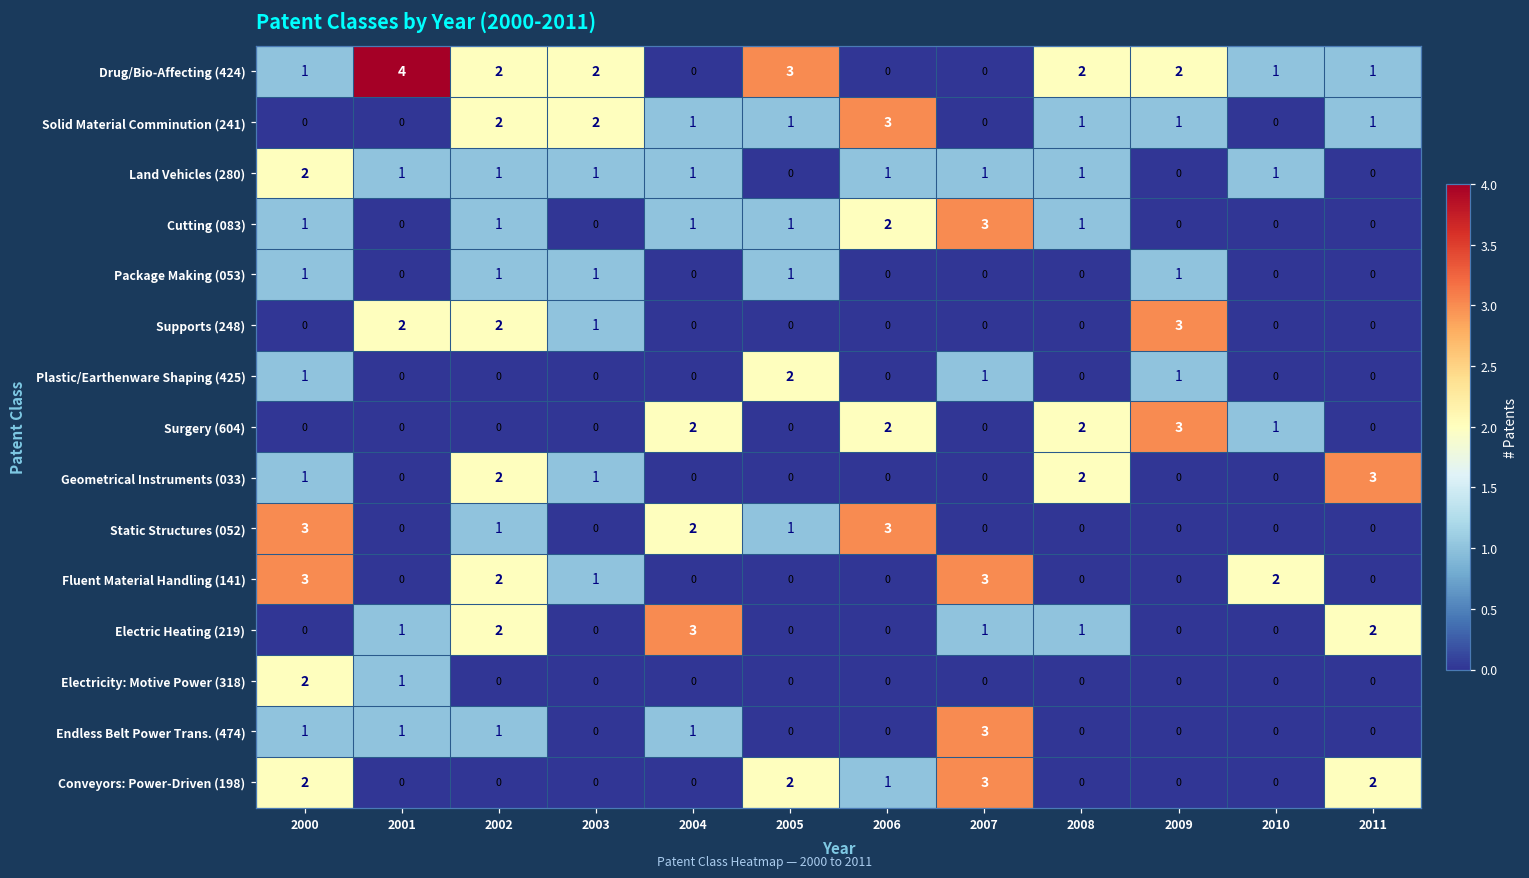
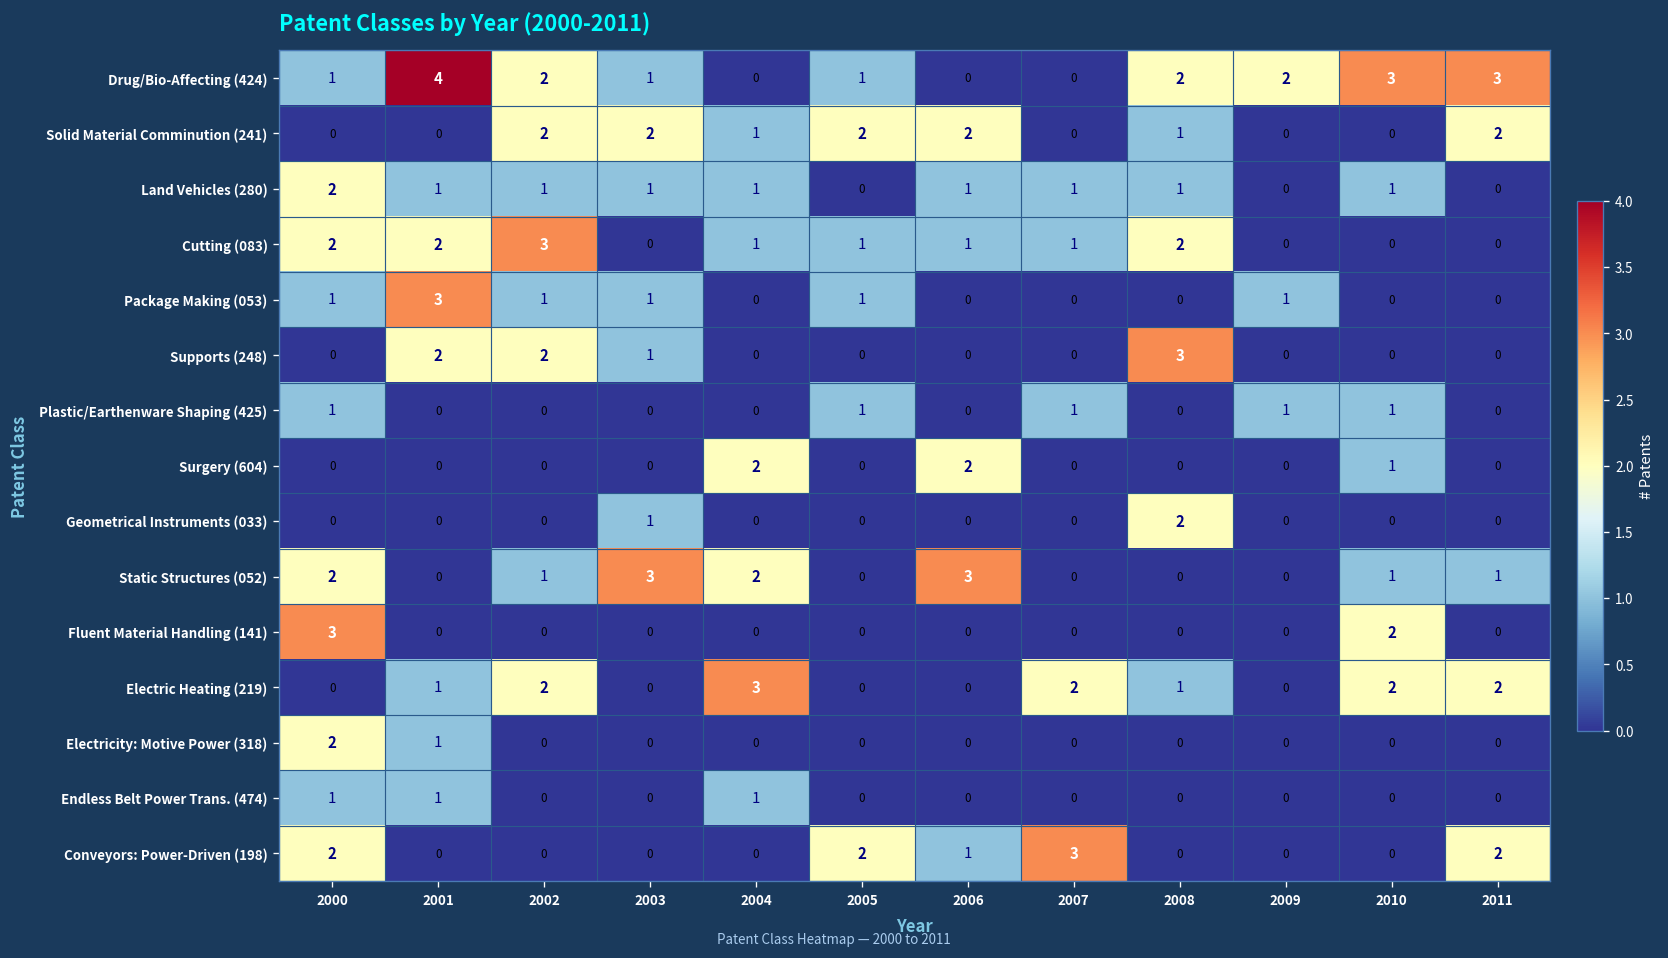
  {
    "Drug/Bio-Affecting (424)": {
      "2000": 1,
      "2001": 4,
      "2002": 2,
-     "2003": 2,
+     "2003": 1,
      "2004": 0,
-     "2005": 3,
+     "2005": 1,
      "2006": 0,
      "2007": 0,
      "2008": 2,
      "2009": 2,
-     "2010": 1,
-     "2011": 1
+     "2010": 3,
+     "2011": 3
    },
    "Solid Material Comminution (241)": {
      "2000": 0,
      "2001": 0,
      "2002": 2,
      "2003": 2,
      "2004": 1,
-     "2005": 1,
-     "2006": 3,
+     "2005": 2,
+     "2006": 2,
      "2007": 0,
      "2008": 1,
-     "2009": 1,
+     "2009": 0,
      "2010": 0,
-     "2011": 1
+     "2011": 2
    },
    "Land Vehicles (280)": {
      "2000": 2,
      "2001": 1,
      "2002": 1,
      "2003": 1,
      "2004": 1,
      "2005": 0,
      "2006": 1,
      "2007": 1,
      "2008": 1,
      "2009": 0,
      "2010": 1,
      "2011": 0
    },
    "Cutting (083)": {
-     "2000": 1,
-     "2001": 0,
-     "2002": 1,
+     "2000": 2,
+     "2001": 2,
+     "2002": 3,
      "2003": 0,
      "2004": 1,
      "2005": 1,
-     "2006": 2,
-     "2007": 3,
-     "2008": 1,
+     "2006": 1,
+     "2007": 1,
+     "2008": 2,
      "2009": 0,
      "2010": 0,
      "2011": 0
    },
    "Package Making (053)": {
      "2000": 1,
-     "2001": 0,
+     "2001": 3,
      "2002": 1,
      "2003": 1,
      "2004": 0,
      "2005": 1,
      "2006": 0,
      "2007": 0,
      "2008": 0,
      "2009": 1,
      "2010": 0,
      "2011": 0
    },
    "Supports (248)": {
      "2000": 0,
      "2001": 2,
      "2002": 2,
      "2003": 1,
      "2004": 0,
      "2005": 0,
      "2006": 0,
      "2007": 0,
-     "2008": 0,
-     "2009": 3,
+     "2008": 3,
+     "2009": 0,
      "2010": 0,
      "2011": 0
    },
    "Plastic/Earthenware Shaping (425)": {
      "2000": 1,
      "2001": 0,
      "2002": 0,
      "2003": 0,
      "2004": 0,
-     "2005": 2,
+     "2005": 1,
      "2006": 0,
      "2007": 1,
      "2008": 0,
      "2009": 1,
-     "2010": 0,
+     "2010": 1,
      "2011": 0
    },
    "Surgery (604)": {
      "2000": 0,
      "2001": 0,
      "2002": 0,
      "2003": 0,
      "2004": 2,
      "2005": 0,
      "2006": 2,
      "2007": 0,
-     "2008": 2,
-     "2009": 3,
+     "2008": 0,
+     "2009": 0,
      "2010": 1,
      "2011": 0
    },
    "Geometrical Instruments (033)": {
-     "2000": 1,
+     "2000": 0,
      "2001": 0,
-     "2002": 2,
+     "2002": 0,
      "2003": 1,
      "2004": 0,
      "2005": 0,
      "2006": 0,
      "2007": 0,
      "2008": 2,
      "2009": 0,
      "2010": 0,
-     "2011": 3
+     "2011": 0
    },
    "Static Structures (052)": {
-     "2000": 3,
+     "2000": 2,
      "2001": 0,
      "2002": 1,
-     "2003": 0,
+     "2003": 3,
      "2004": 2,
-     "2005": 1,
+     "2005": 0,
      "2006": 3,
      "2007": 0,
      "2008": 0,
      "2009": 0,
-     "2010": 0,
-     "2011": 0
+     "2010": 1,
+     "2011": 1
    },
    "Fluent Material Handling (141)": {
      "2000": 3,
      "2001": 0,
-     "2002": 2,
-     "2003": 1,
+     "2002": 0,
+     "2003": 0,
      "2004": 0,
      "2005": 0,
      "2006": 0,
-     "2007": 3,
+     "2007": 0,
      "2008": 0,
      "2009": 0,
      "2010": 2,
      "2011": 0
    },
    "Electric Heating (219)": {
      "2000": 0,
      "2001": 1,
      "2002": 2,
      "2003": 0,
      "2004": 3,
      "2005": 0,
      "2006": 0,
-     "2007": 1,
+     "2007": 2,
      "2008": 1,
      "2009": 0,
-     "2010": 0,
+     "2010": 2,
      "2011": 2
    },
    "Electricity: Motive Power (318)": {
      "2000": 2,
      "2001": 1,
      "2002": 0,
      "2003": 0,
      "2004": 0,
      "2005": 0,
      "2006": 0,
      "2007": 0,
      "2008": 0,
      "2009": 0,
      "2010": 0,
      "2011": 0
    },
    "Endless Belt Power Trans. (474)": {
      "2000": 1,
      "2001": 1,
-     "2002": 1,
+     "2002": 0,
      "2003": 0,
      "2004": 1,
      "2005": 0,
      "2006": 0,
-     "2007": 3,
+     "2007": 0,
      "2008": 0,
      "2009": 0,
      "2010": 0,
      "2011": 0
    },
    "Conveyors: Power-Driven (198)": {
      "2000": 2,
      "2001": 0,
      "2002": 0,
      "2003": 0,
      "2004": 0,
      "2005": 2,
      "2006": 1,
      "2007": 3,
      "2008": 0,
      "2009": 0,
      "2010": 0,
      "2011": 2
    }
  }
